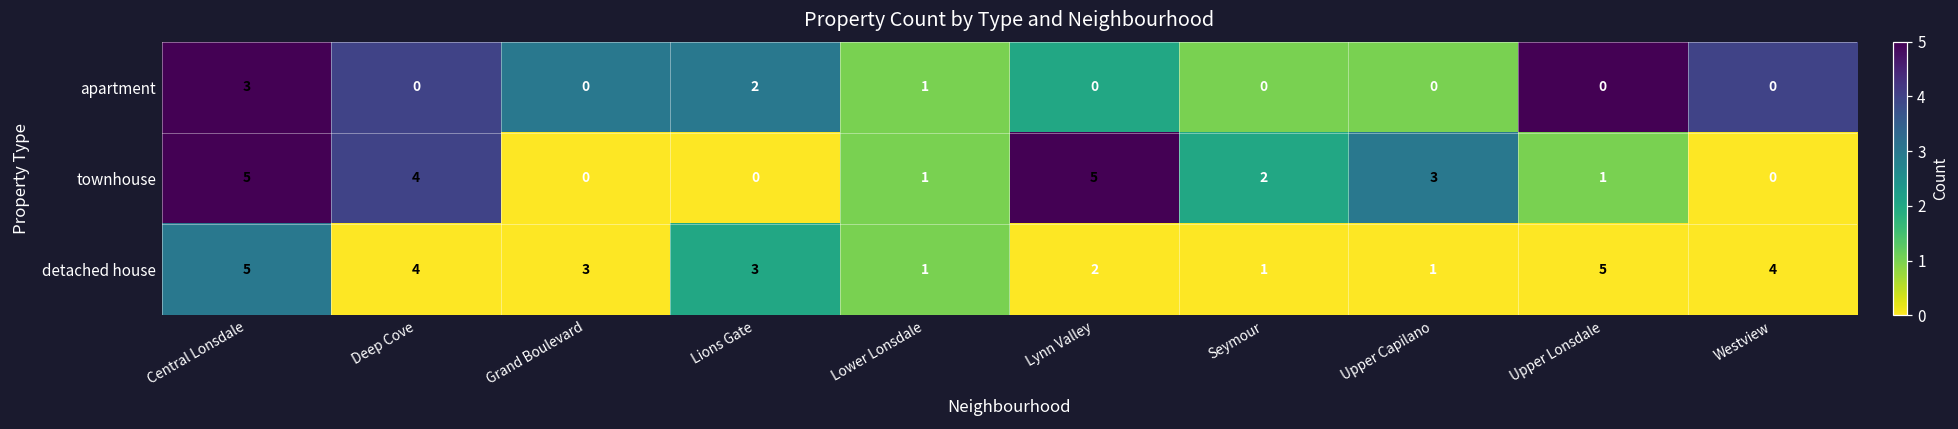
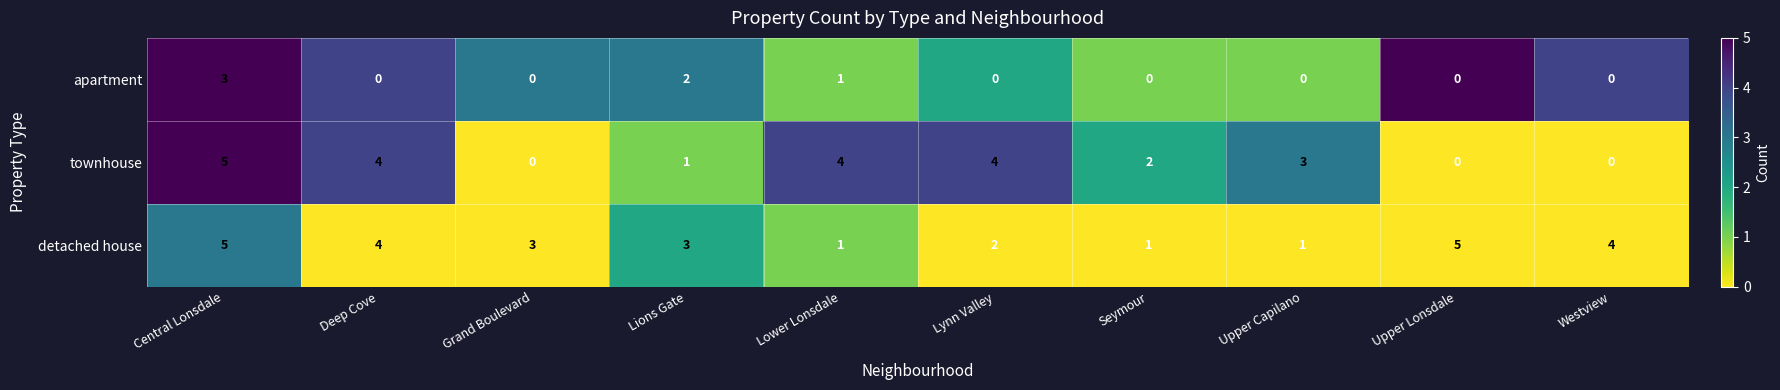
  {
    "apartment": {
      "Central Lonsdale": 3,
      "Deep Cove": 0,
      "Grand Boulevard": 0,
      "Lions Gate": 2,
      "Lower Lonsdale": 1,
      "Lynn Valley": 0,
      "Seymour": 0,
      "Upper Capilano": 0,
      "Upper Lonsdale": 0,
      "Westview": 0
    },
    "townhouse": {
      "Central Lonsdale": 5,
      "Deep Cove": 4,
      "Grand Boulevard": 0,
-     "Lions Gate": 0,
-     "Lower Lonsdale": 1,
-     "Lynn Valley": 5,
+     "Lions Gate": 1,
+     "Lower Lonsdale": 4,
+     "Lynn Valley": 4,
      "Seymour": 2,
      "Upper Capilano": 3,
-     "Upper Lonsdale": 1,
+     "Upper Lonsdale": 0,
      "Westview": 0
    },
    "detached house": {
      "Central Lonsdale": 5,
      "Deep Cove": 4,
      "Grand Boulevard": 3,
      "Lions Gate": 3,
      "Lower Lonsdale": 1,
      "Lynn Valley": 2,
      "Seymour": 1,
      "Upper Capilano": 1,
      "Upper Lonsdale": 5,
      "Westview": 4
    }
  }
